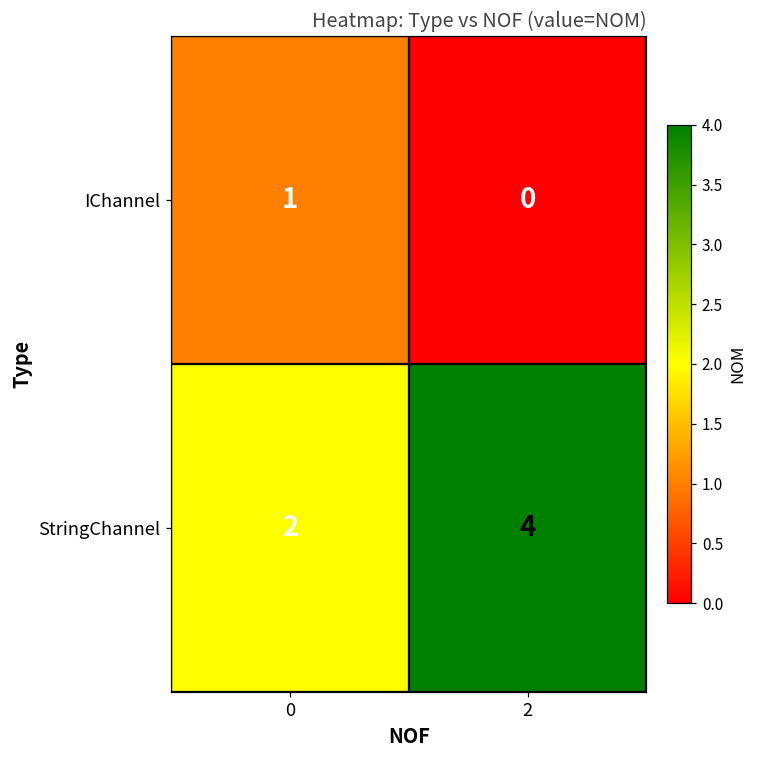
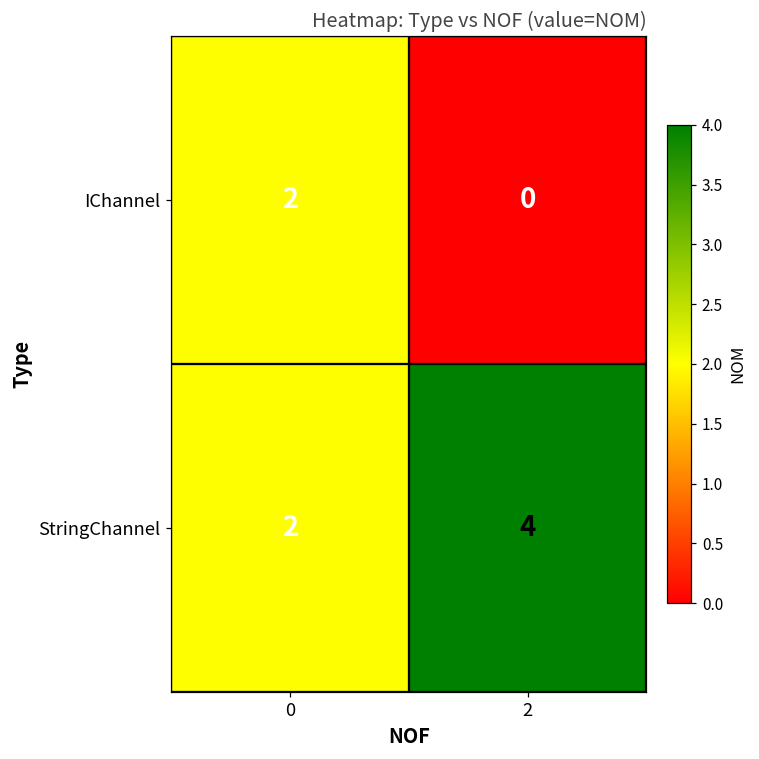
  {
    "IChannel": {
-     "0": 1,
+     "0": 2,
      "2": 0
    },
    "StringChannel": {
      "0": 2,
      "2": 4
    }
  }
